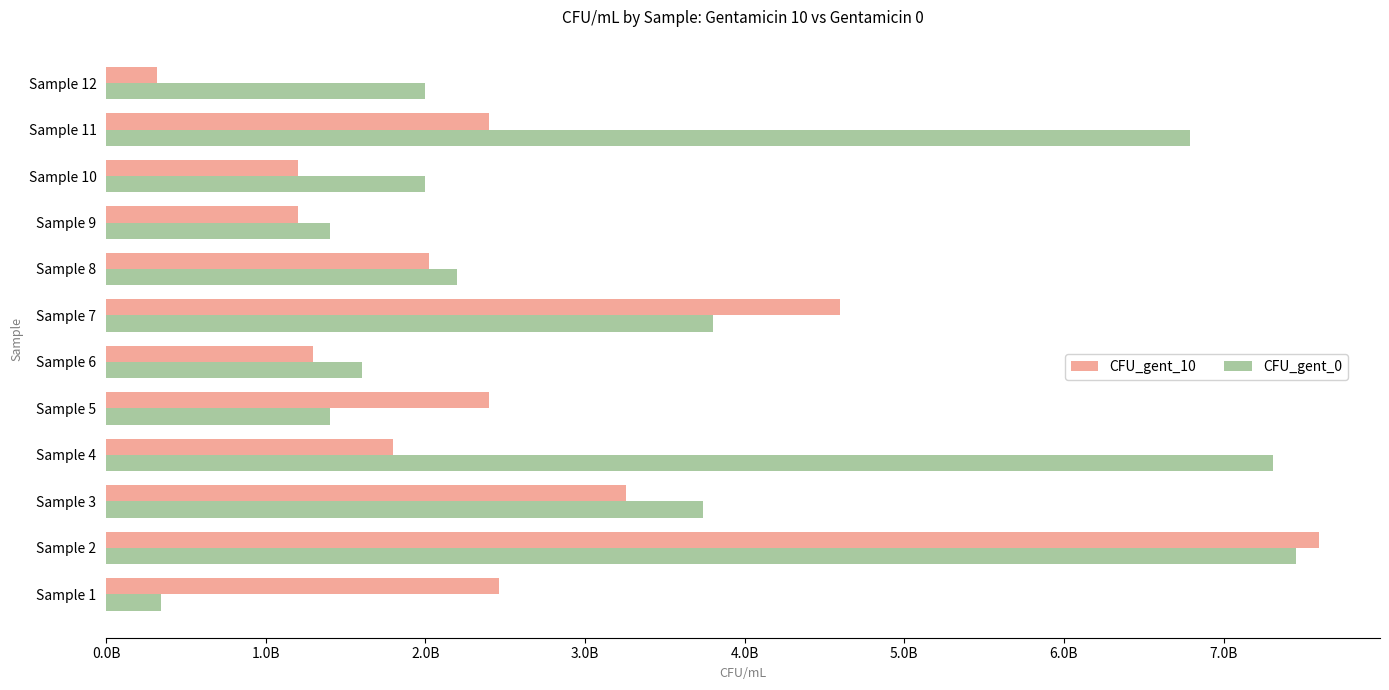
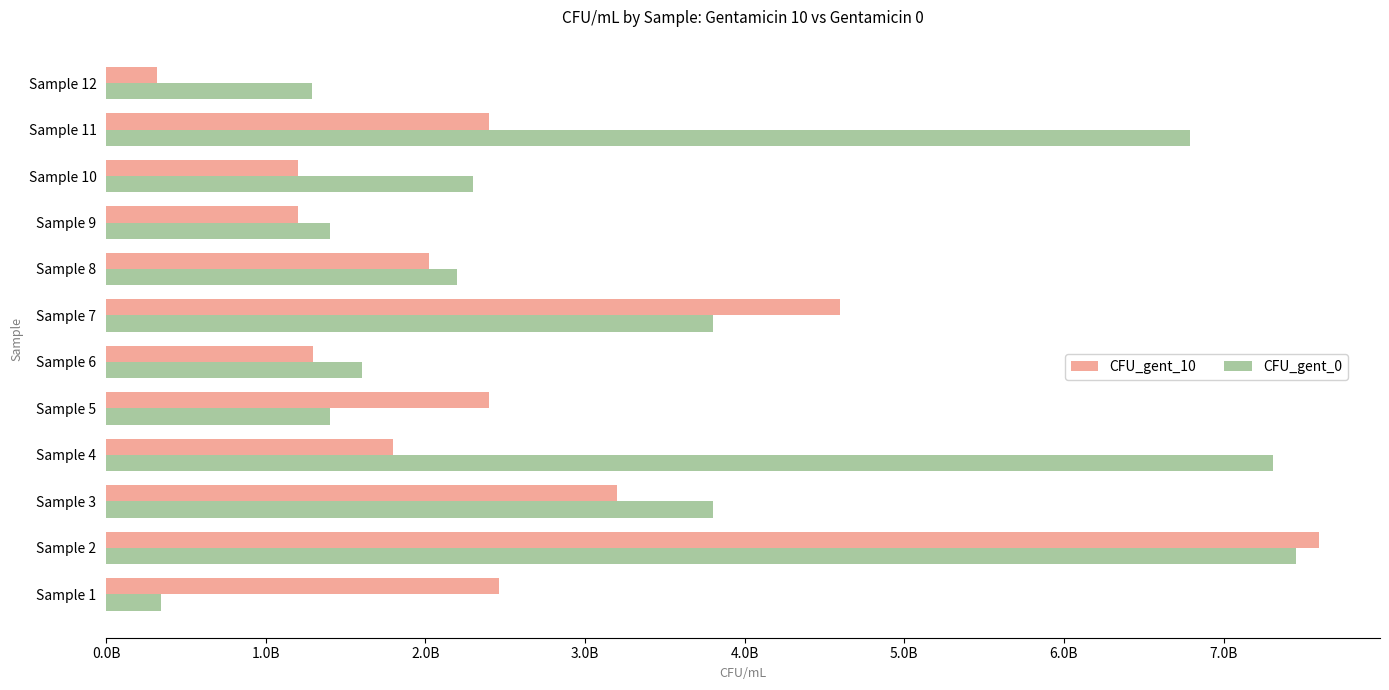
  {
    "CFU_gent_10": {
      "Sample 12": 320000000,
      "Sample 11": 2400000000,
      "Sample 10": 1200000000,
      "Sample 9": 1200000000,
      "Sample 8": 2020000000,
      "Sample 7": 4600000000,
      "Sample 6": 1300000000,
      "Sample 5": 2400000000,
      "Sample 4": 1800000000,
-     "Sample 3": 3260000000,
+     "Sample 3": 3200000000,
      "Sample 2": 7600000000,
      "Sample 1": 2460000000
    },
    "CFU_gent_0": {
-     "Sample 12": 2000000000,
+     "Sample 12": 1290000000,
      "Sample 11": 6790000000,
-     "Sample 10": 2000000000,
+     "Sample 10": 2300000000,
      "Sample 9": 1400000000,
      "Sample 8": 2200000000,
      "Sample 7": 3800000000,
      "Sample 6": 1600000000,
      "Sample 5": 1400000000,
      "Sample 4": 7310000000,
-     "Sample 3": 3740000000,
+     "Sample 3": 3800000000,
      "Sample 2": 7450000000,
      "Sample 1": 350000000
    }
  }
